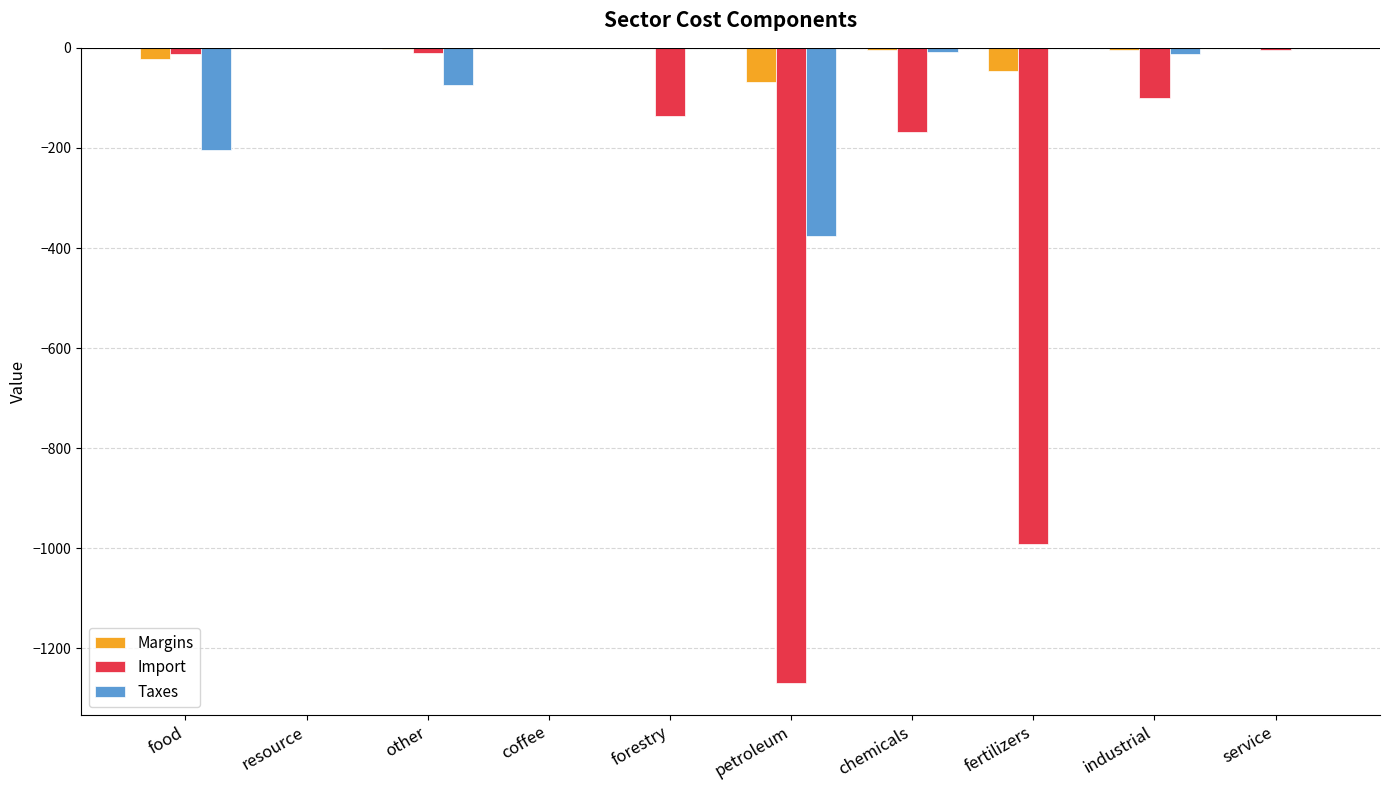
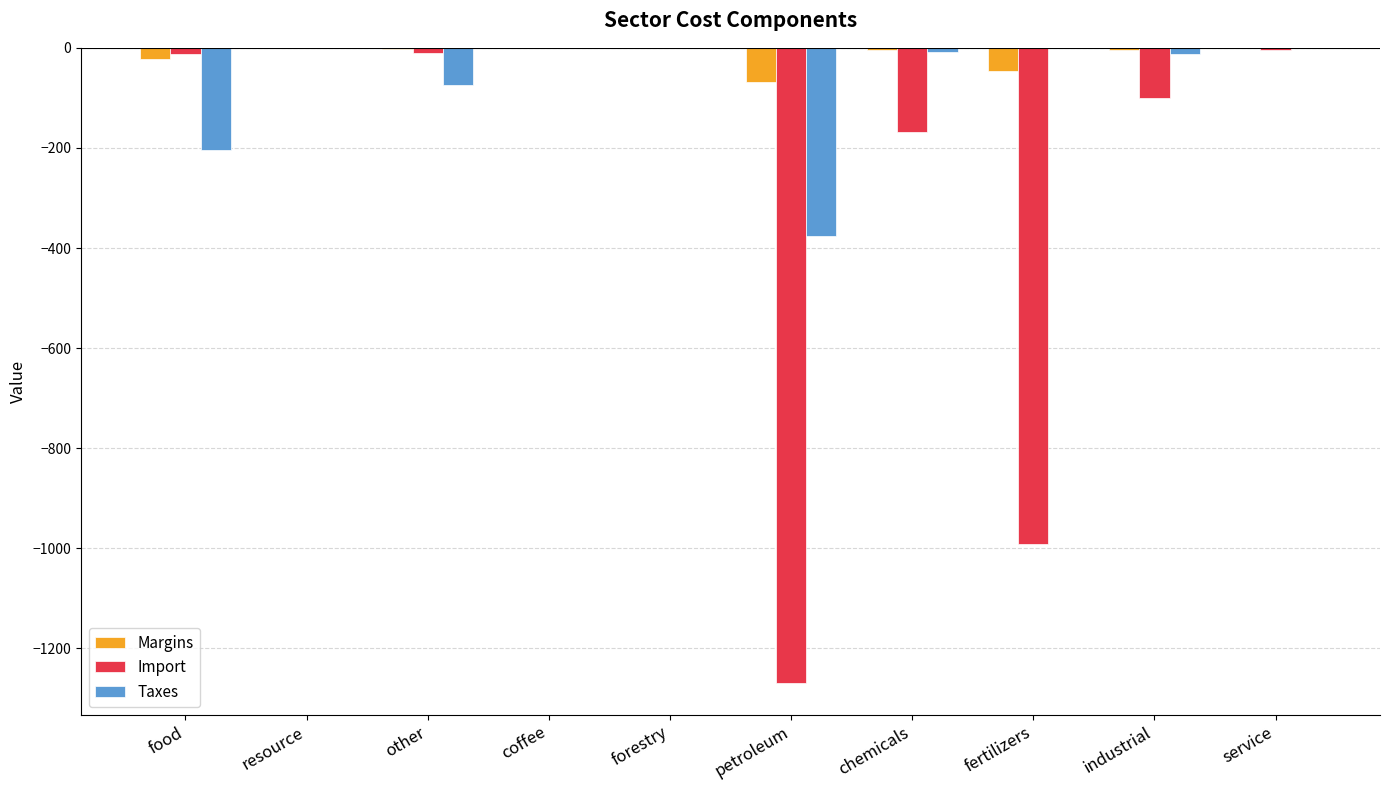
  {
    "Margins": {
      "food": -20,
      "petroleum": -70,
      "fertilizers": -50,
      "service": 0
    },
    "Import": {
      "food": -10,
      "other": -10,
-     "forestry": -140,
+     "forestry": 0,
      "petroleum": -1270,
      "chemicals": -170,
      "fertilizers": -990,
      "industrial": -100
    },
    "Taxes": {
      "food": -200,
      "other": -70,
      "forestry": 0,
      "petroleum": -380,
      "chemicals": -10,
      "fertilizers": 0,
      "industrial": -10
    }
  }
